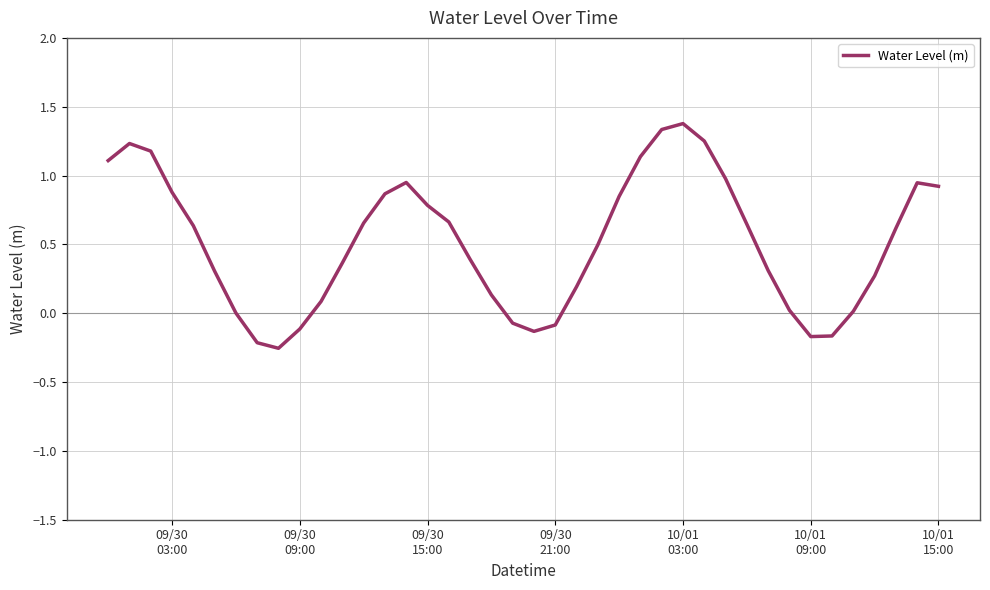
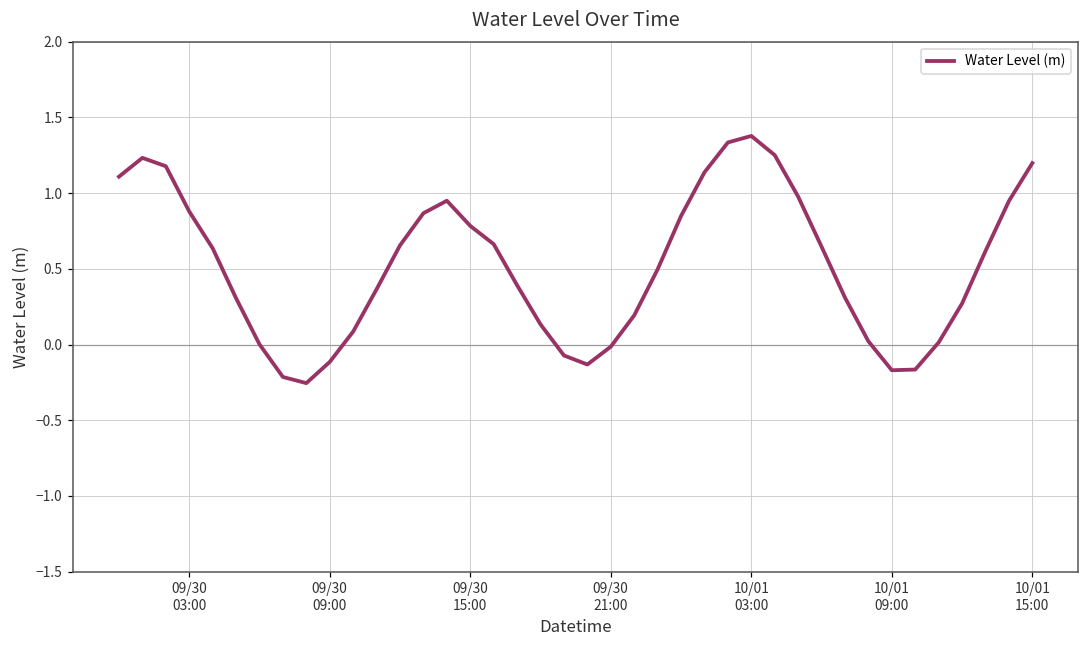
  {
    "09/30 03:00": 0.88,
    "09/30 09:00": -0.11,
    "09/30 15:00": 0.78,
-   "09/30 21:00": -0.09,
+   "09/30 21:00": -0.01,
    "10/01 03:00": 1.38,
    "10/01 09:00": -0.17,
-   "10/01 15:00": 0.92
+   "10/01 15:00": 1.20
  }
